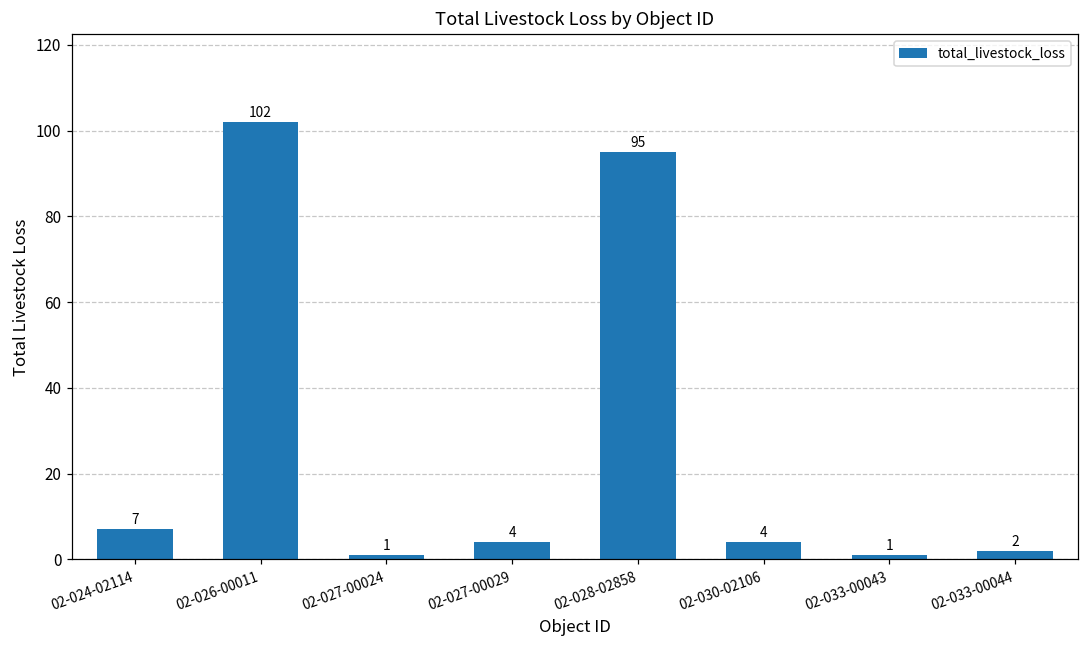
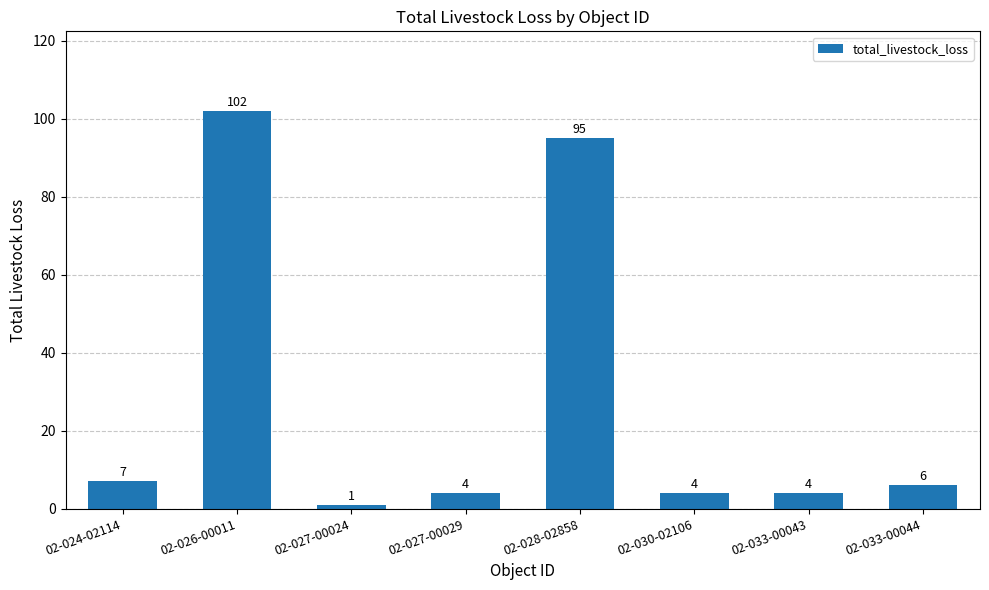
  {
    "02-024-02114": 7,
    "02-026-00011": 102,
    "02-027-00024": 1,
    "02-027-00029": 4,
    "02-028-02858": 95,
    "02-030-02106": 4,
-   "02-033-00043": 1,
-   "02-033-00044": 2
+   "02-033-00043": 4,
+   "02-033-00044": 6
  }
